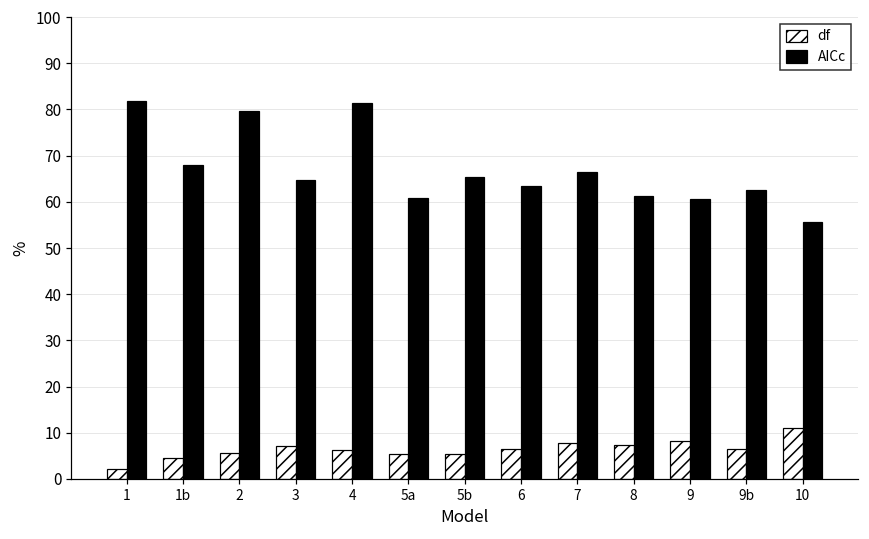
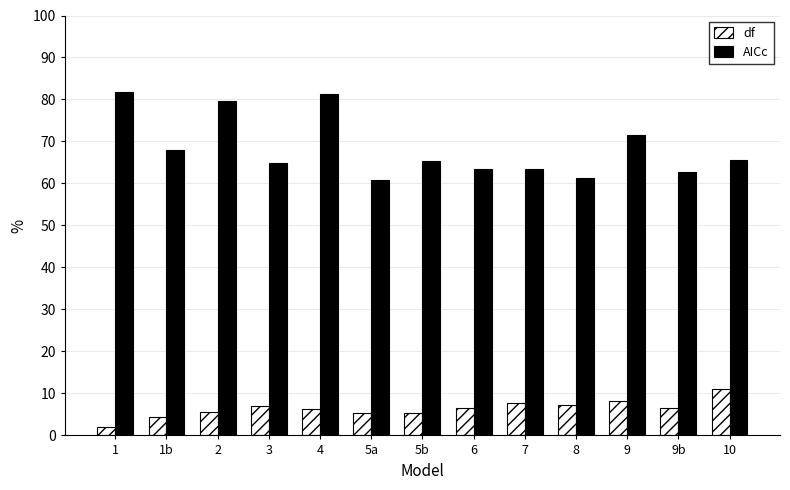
  {
    "df": {
      "1": 2,
      "1b": 4,
      "2": 6,
      "3": 7,
      "4": 6,
      "5a": 5,
      "5b": 5,
      "6": 6,
      "7": 8,
      "8": 7,
      "9": 8,
      "9b": 6,
      "10": 11
    },
    "AICc": {
      "1": 82,
      "1b": 68,
      "2": 80,
      "3": 65,
      "4": 81,
      "5a": 61,
      "5b": 65,
      "6": 63,
-     "7": 66,
+     "7": 63,
      "8": 61,
-     "9": 61,
+     "9": 72,
      "9b": 63,
-     "10": 56
+     "10": 66
    }
  }
